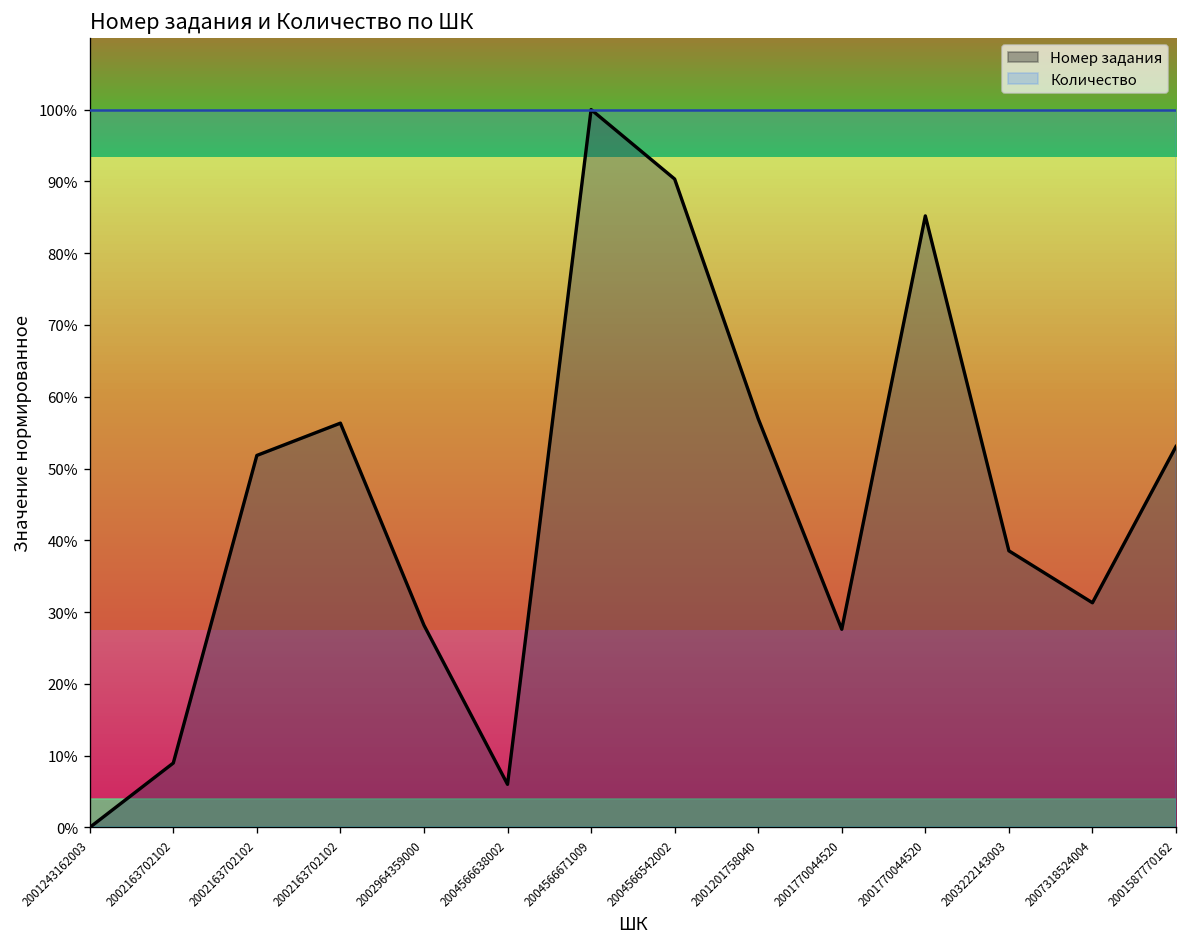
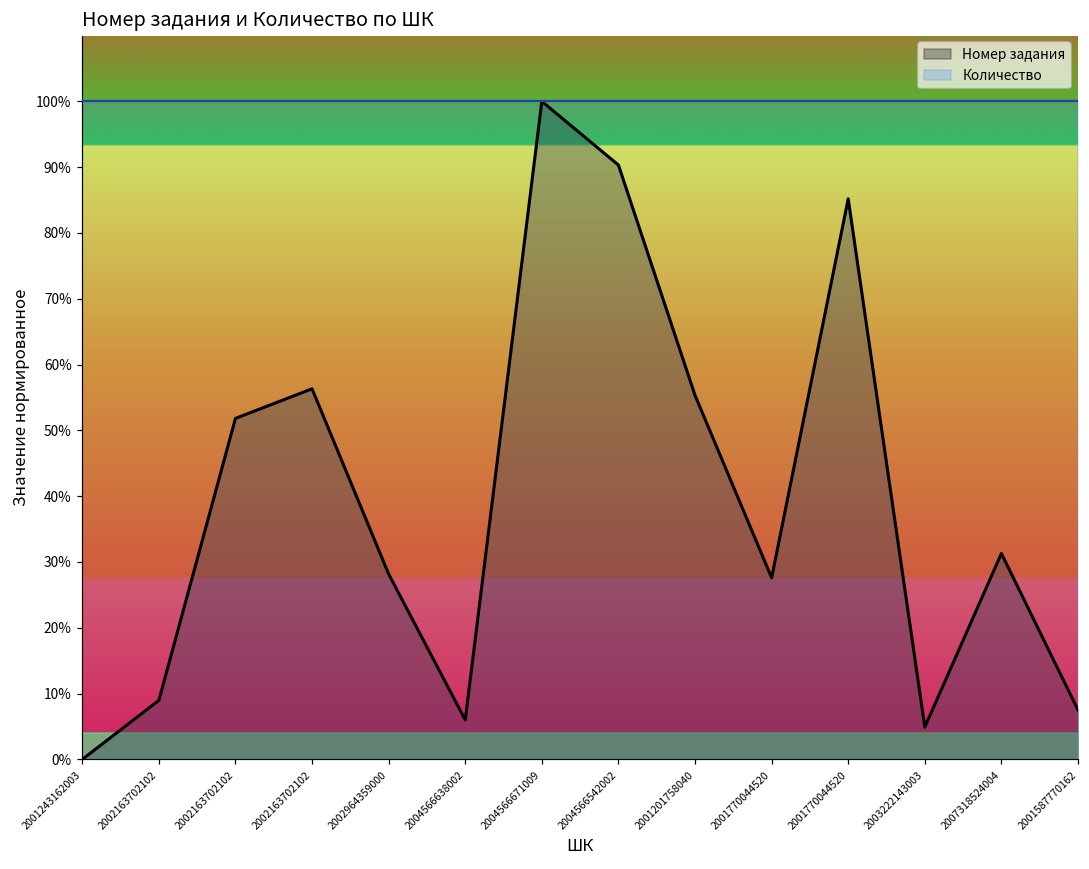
  {
    "Номер задания": {
      "2002964359000": "28%",
      "2004566638002": "6%",
      "2004566542002": "90%",
-     "2001201758040": "57%",
-     "2003222143003": "39%",
+     "2001201758040": "55%",
+     "2003222143003": "5%",
      "2007318524004": "31%",
-     "2001587770162": "53%"
+     "2001587770162": "8%"
    },
    "Количество": {
      "2001243162003": "100%",
      "2002964359000": "100%",
      "2004566638002": "100%",
      "2004566542002": "100%",
      "2001201758040": "100%",
      "2003222143003": "100%",
      "2007318524004": "100%",
      "2001587770162": "100%"
    }
  }
